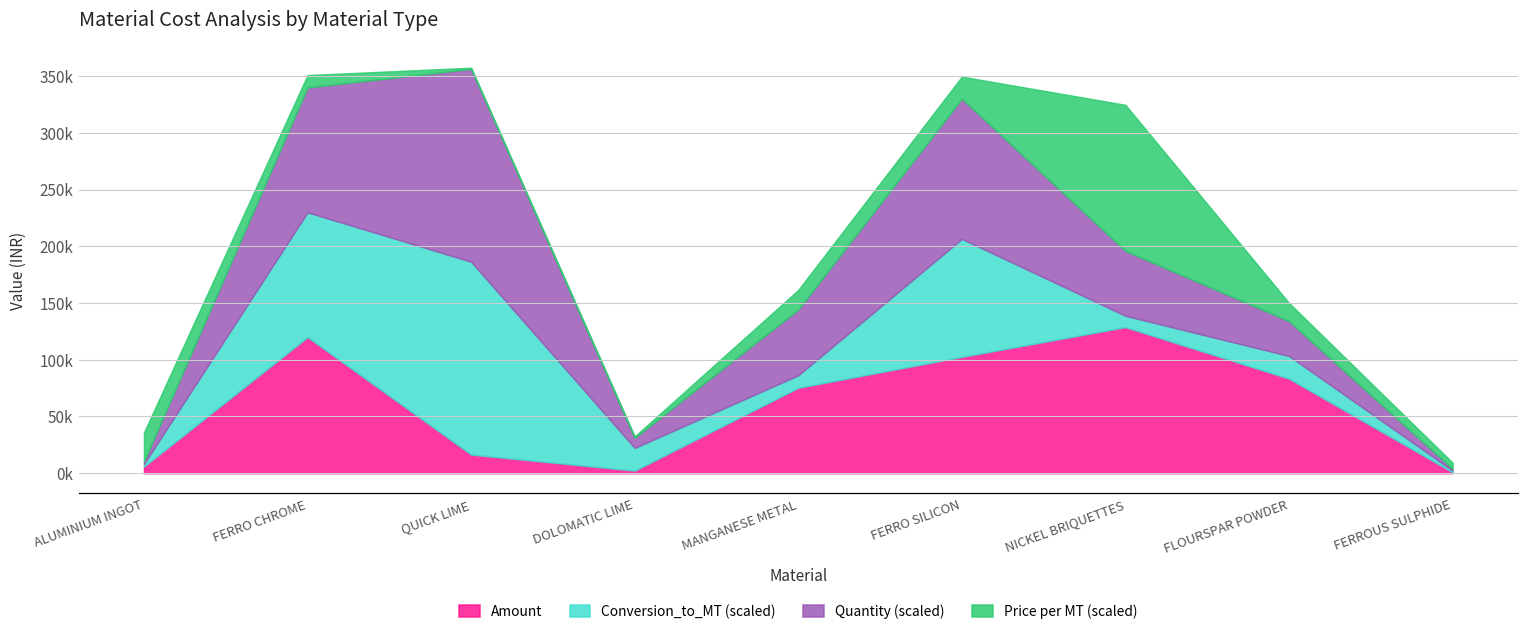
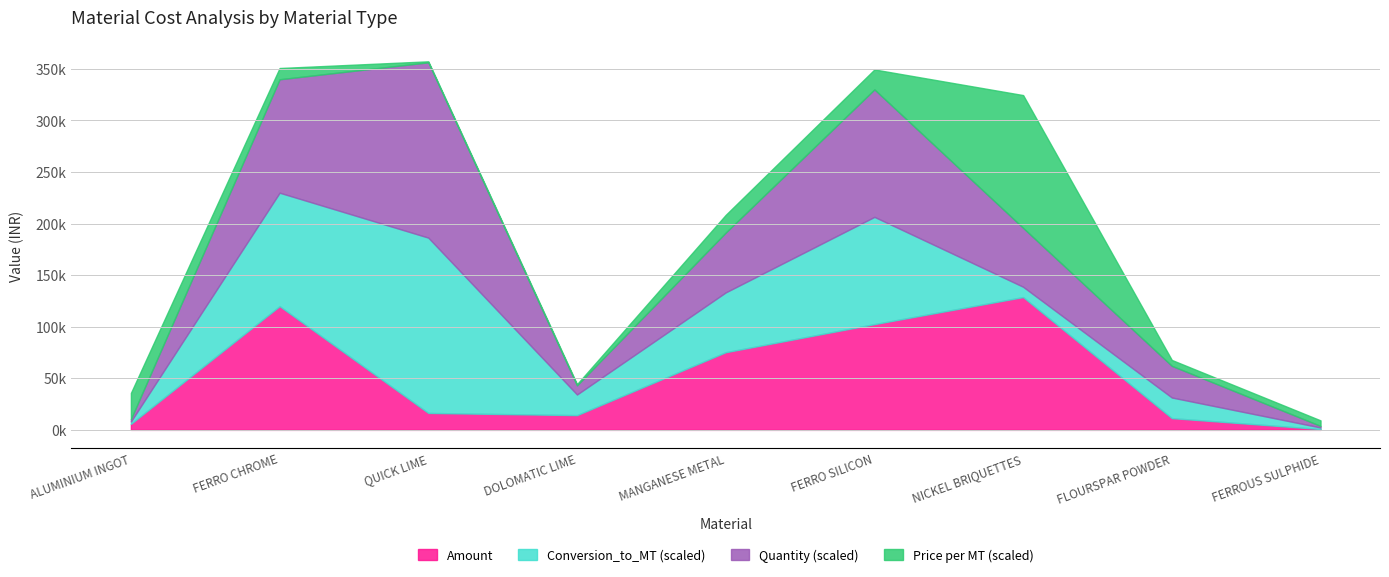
  {
    "Amount": {
      "FERRO CHROME": 120000,
      "QUICK LIME": 16000,
-     "DOLOMATIC LIME": 2000,
+     "DOLOMATIC LIME": 14000,
      "MANGANESE METAL": 75000,
      "FERRO SILICON": 103000,
      "NICKEL BRIQUETTES": 129000,
-     "FLOURSPAR POWDER": 83000
+     "FLOURSPAR POWDER": 11000
    },
    "Conversion_to_MT (scaled)": {
      "FERRO CHROME": 110000,
      "QUICK LIME": 170000,
      "DOLOMATIC LIME": 20000,
-     "MANGANESE METAL": 11000,
+     "MANGANESE METAL": 58000,
      "FERRO SILICON": 104000,
      "NICKEL BRIQUETTES": 10000,
      "FLOURSPAR POWDER": 20000
    },
    "Quantity (scaled)": {
      "FERRO CHROME": 110000,
      "MANGANESE METAL": 58000,
      "FERRO SILICON": 124000,
      "NICKEL BRIQUETTES": 57000,
      "FLOURSPAR POWDER": 31000
    },
    "Price per MT (scaled)": {
      "ALUMINIUM INGOT": 25000,
      "FERRO CHROME": 11000,
      "MANGANESE METAL": 17000,
      "FERRO SILICON": 19000,
      "NICKEL BRIQUETTES": 129000,
-     "FLOURSPAR POWDER": 16000,
+     "FLOURSPAR POWDER": 6000,
      "FERROUS SULPHIDE": 5000
    }
  }
